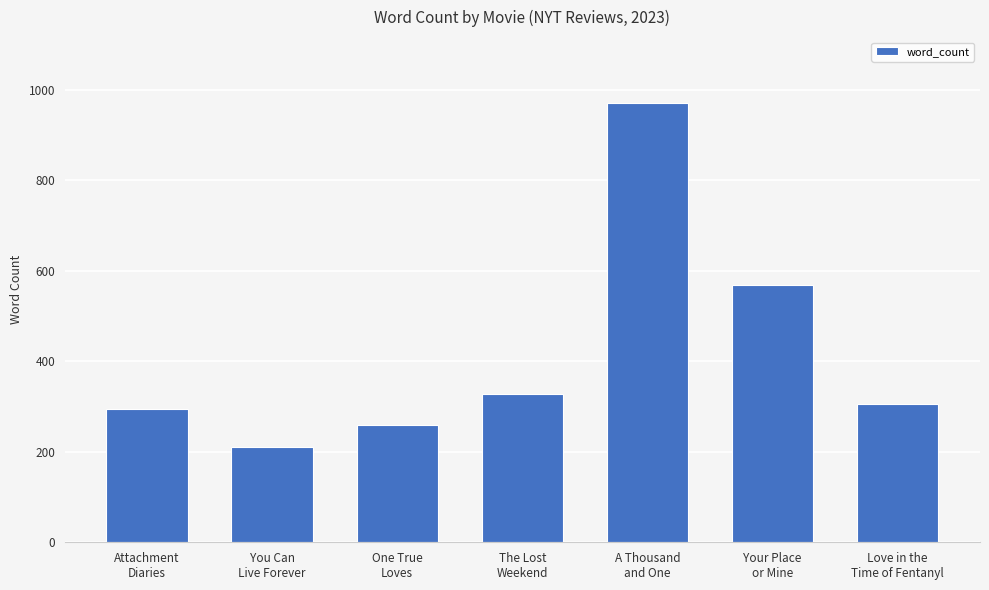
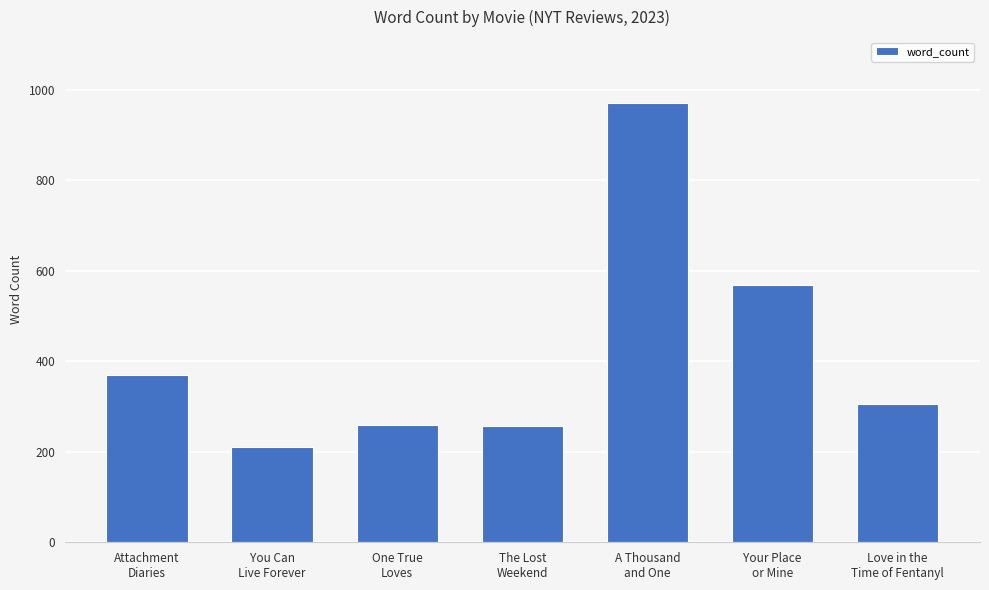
  {
-   "Attachment Diaries": 300,
+   "Attachment Diaries": 370,
    "You Can Live Forever": 210,
    "One True Loves": 260,
-   "The Lost Weekend": 330,
+   "The Lost Weekend": 260,
    "A Thousand and One": 970,
    "Your Place or Mine": 570,
    "Love in the Time of Fentanyl": 310
  }
